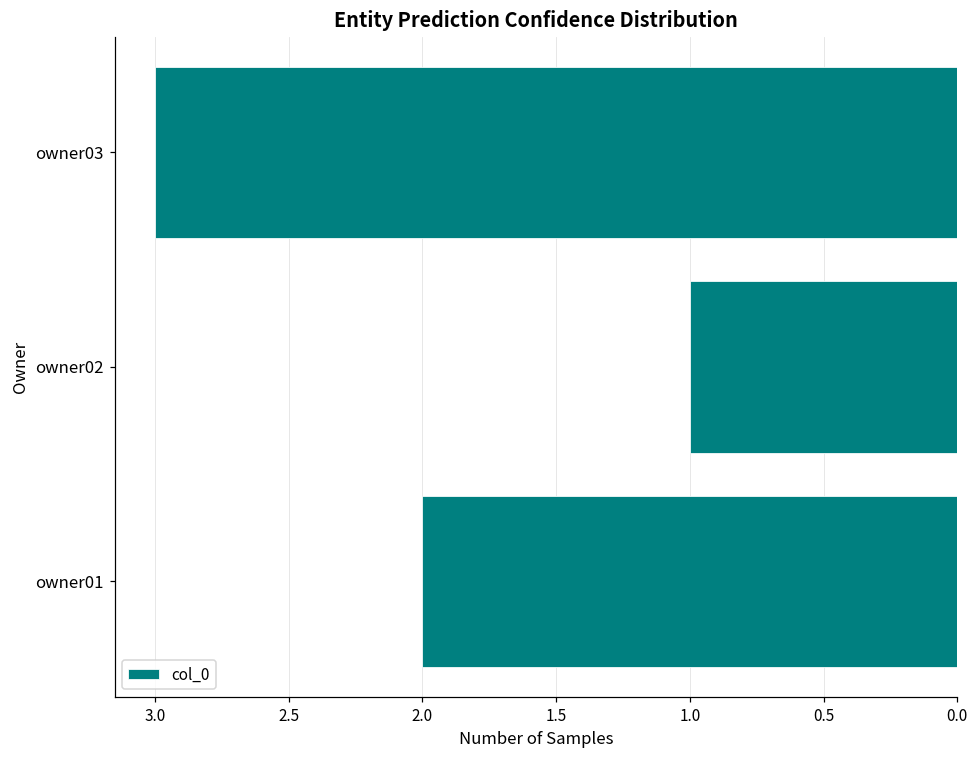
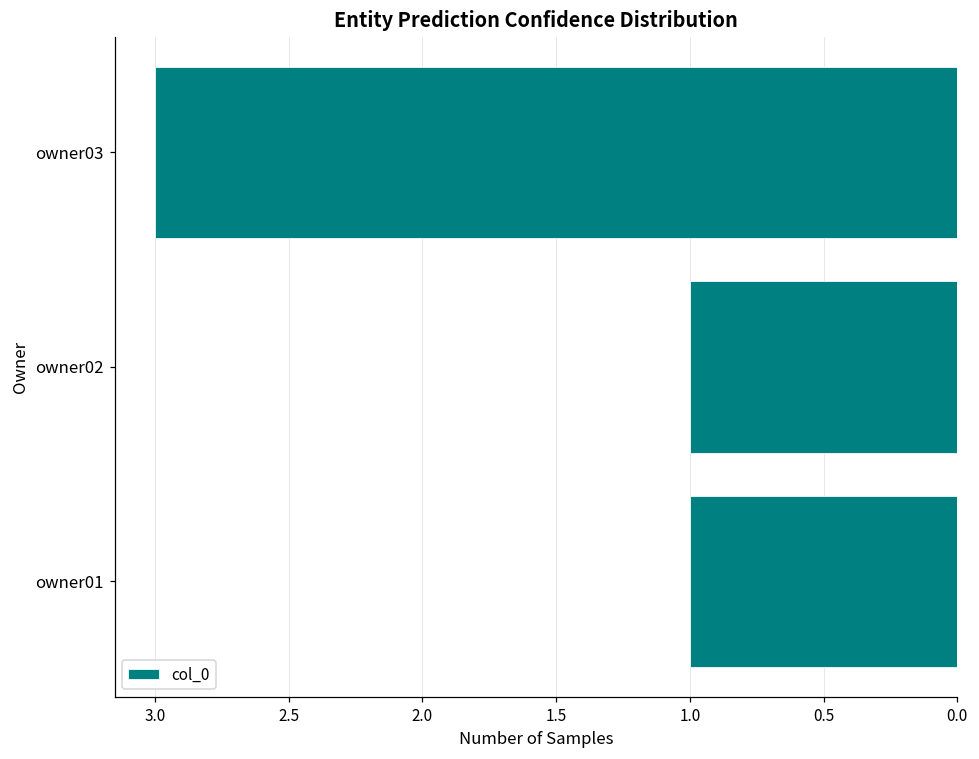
  {
    "owner03": 3,
    "owner02": 1,
-   "owner01": 2
+   "owner01": 1
  }
